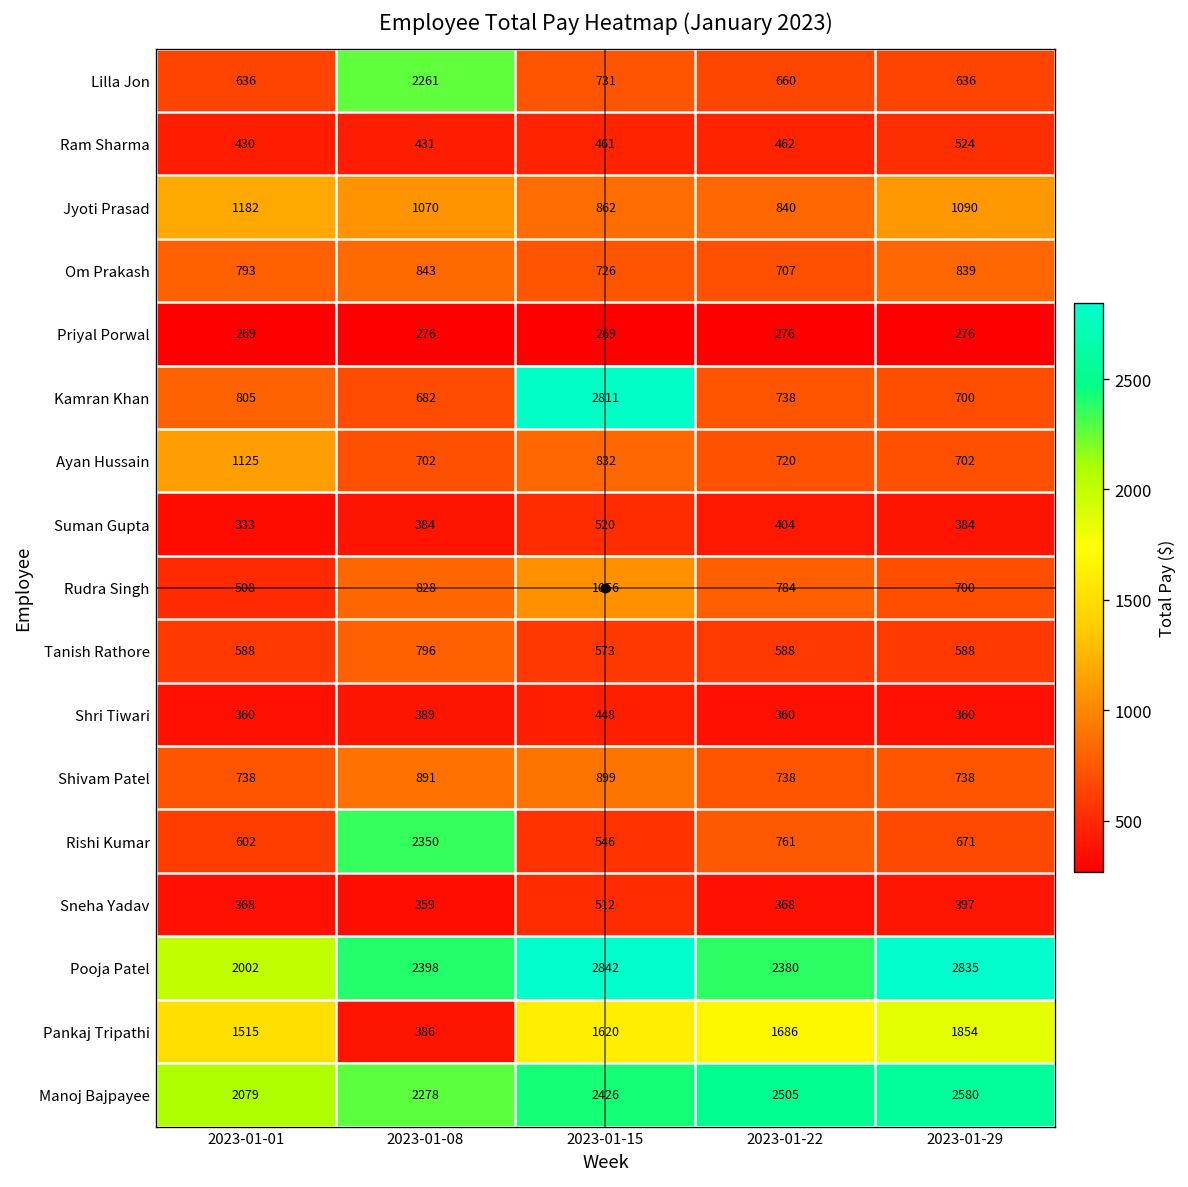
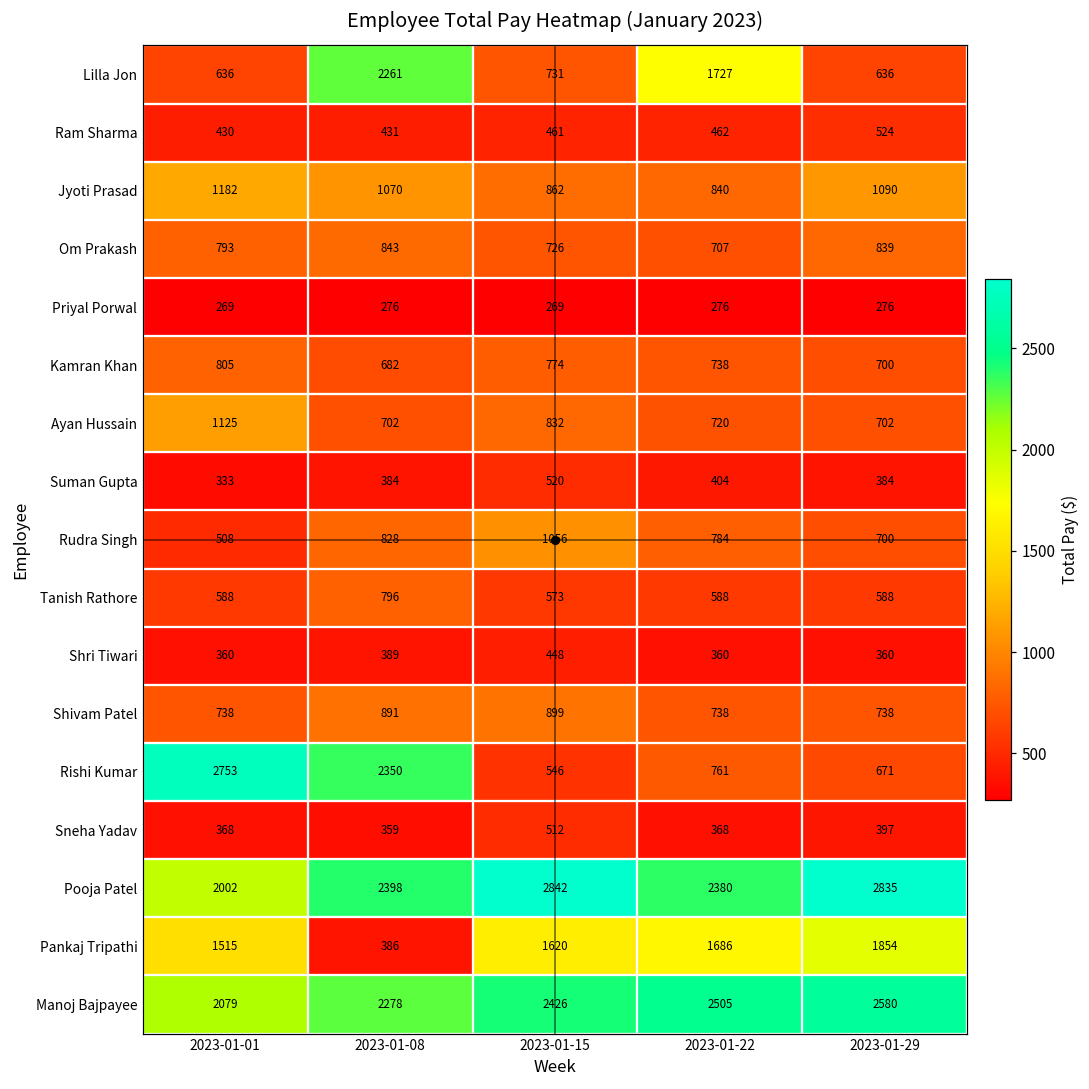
  {
    "Lilla Jon": {
      "2023-01-01": 636,
      "2023-01-08": 2261,
      "2023-01-15": 731,
-     "2023-01-22": 660,
+     "2023-01-22": 1727,
      "2023-01-29": 636
    },
    "Ram Sharma": {
      "2023-01-01": 430,
      "2023-01-08": 431,
      "2023-01-15": 461,
      "2023-01-22": 462,
      "2023-01-29": 524
    },
    "Jyoti Prasad": {
      "2023-01-01": 1182,
      "2023-01-08": 1070,
      "2023-01-15": 862,
      "2023-01-22": 840,
      "2023-01-29": 1090
    },
    "Om Prakash": {
      "2023-01-01": 793,
      "2023-01-08": 843,
      "2023-01-15": 726,
      "2023-01-22": 707,
      "2023-01-29": 839
    },
    "Priyal Porwal": {
      "2023-01-01": 269,
      "2023-01-08": 276,
      "2023-01-15": 269,
      "2023-01-22": 276,
      "2023-01-29": 276
    },
    "Kamran Khan": {
      "2023-01-01": 805,
      "2023-01-08": 682,
-     "2023-01-15": 2811,
+     "2023-01-15": 774,
      "2023-01-22": 738,
      "2023-01-29": 700
    },
    "Ayan Hussain": {
      "2023-01-01": 1125,
      "2023-01-08": 702,
      "2023-01-15": 832,
      "2023-01-22": 720,
      "2023-01-29": 702
    },
    "Suman Gupta": {
      "2023-01-01": 333,
      "2023-01-08": 384,
      "2023-01-15": 520,
      "2023-01-22": 404,
      "2023-01-29": 384
    },
    "Rudra Singh": {
      "2023-01-01": 508,
      "2023-01-08": 828,
      "2023-01-22": 784,
      "2023-01-29": 700
    },
    "Tanish Rathore": {
      "2023-01-01": 588,
      "2023-01-08": 796,
      "2023-01-15": 573,
      "2023-01-22": 588,
      "2023-01-29": 588
    },
    "Shri Tiwari": {
      "2023-01-01": 360,
      "2023-01-08": 389,
      "2023-01-15": 448,
      "2023-01-22": 360,
      "2023-01-29": 360
    },
    "Shivam Patel": {
      "2023-01-01": 738,
      "2023-01-08": 891,
      "2023-01-15": 899,
      "2023-01-22": 738,
      "2023-01-29": 738
    },
    "Rishi Kumar": {
-     "2023-01-01": 602,
+     "2023-01-01": 2753,
      "2023-01-08": 2350,
      "2023-01-15": 546,
      "2023-01-22": 761,
      "2023-01-29": 671
    },
    "Sneha Yadav": {
      "2023-01-01": 368,
      "2023-01-08": 359,
      "2023-01-15": 512,
      "2023-01-22": 368,
      "2023-01-29": 397
    },
    "Pooja Patel": {
      "2023-01-01": 2002,
      "2023-01-08": 2398,
      "2023-01-15": 2842,
      "2023-01-22": 2380,
      "2023-01-29": 2835
    },
    "Pankaj Tripathi": {
      "2023-01-01": 1515,
      "2023-01-08": 386,
      "2023-01-15": 1620,
      "2023-01-22": 1686,
      "2023-01-29": 1854
    },
    "Manoj Bajpayee": {
      "2023-01-01": 2079,
      "2023-01-08": 2278,
      "2023-01-15": 2426,
      "2023-01-22": 2505,
      "2023-01-29": 2580
    }
  }
